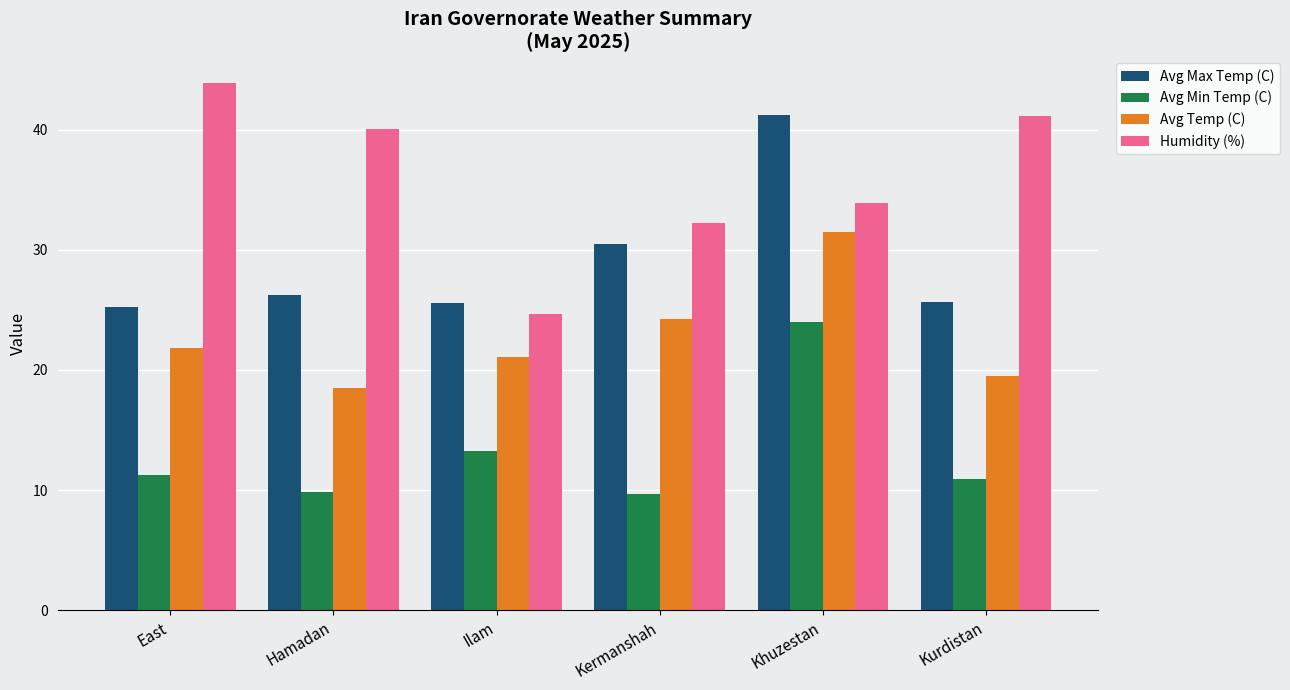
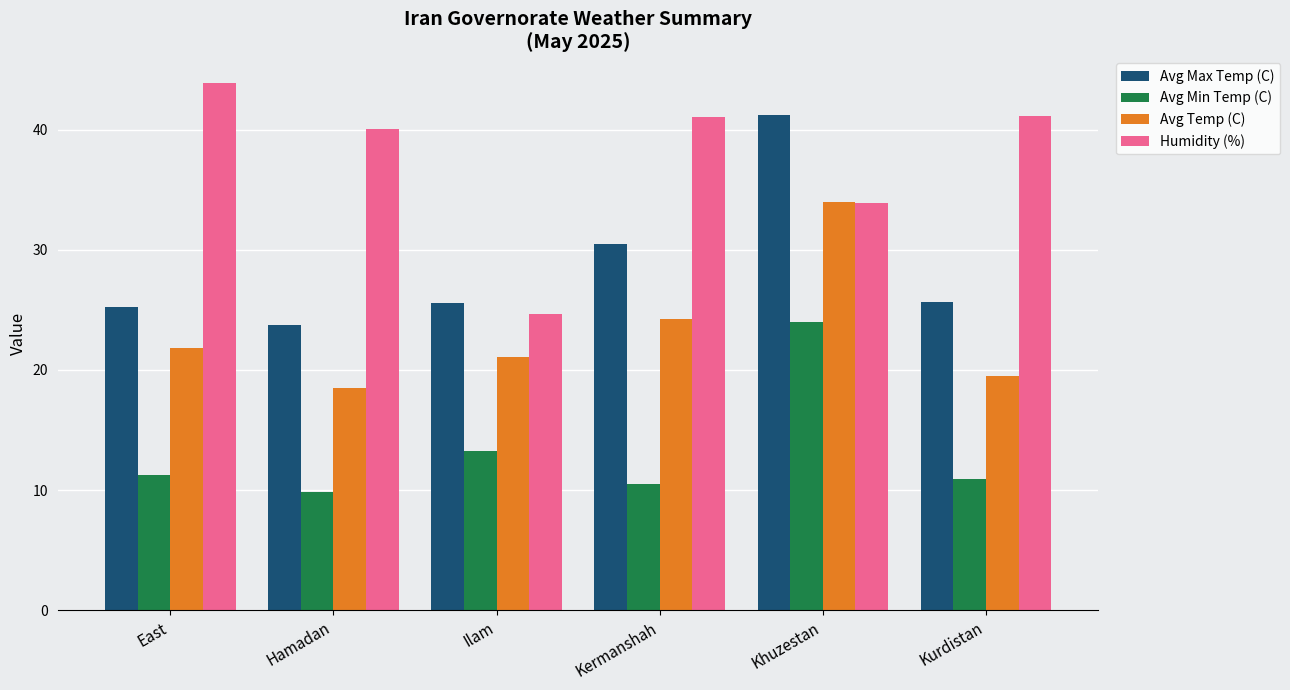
  {
    "Avg Max Temp (C)": {
      "East": 25.3,
-     "Hamadan": 26.2,
+     "Hamadan": 23.8,
      "Ilam": 25.6,
      "Kermanshah": 30.4,
      "Khuzestan": 41.2,
      "Kurdistan": 25.7
    },
    "Avg Min Temp (C)": {
      "East": 11.2,
      "Hamadan": 9.9,
      "Ilam": 13.2,
-     "Kermanshah": 9.7,
+     "Kermanshah": 10.5,
      "Khuzestan": 24.0,
      "Kurdistan": 10.9
    },
    "Avg Temp (C)": {
      "East": 21.8,
      "Hamadan": 18.5,
      "Ilam": 21.1,
      "Kermanshah": 24.2,
-     "Khuzestan": 31.5,
+     "Khuzestan": 34.0,
      "Kurdistan": 19.5
    },
    "Humidity (%)": {
      "East": 43.9,
      "Hamadan": 40.0,
      "Ilam": 24.7,
-     "Kermanshah": 32.2,
+     "Kermanshah": 41.1,
      "Khuzestan": 33.9,
      "Kurdistan": 41.1
    }
  }
